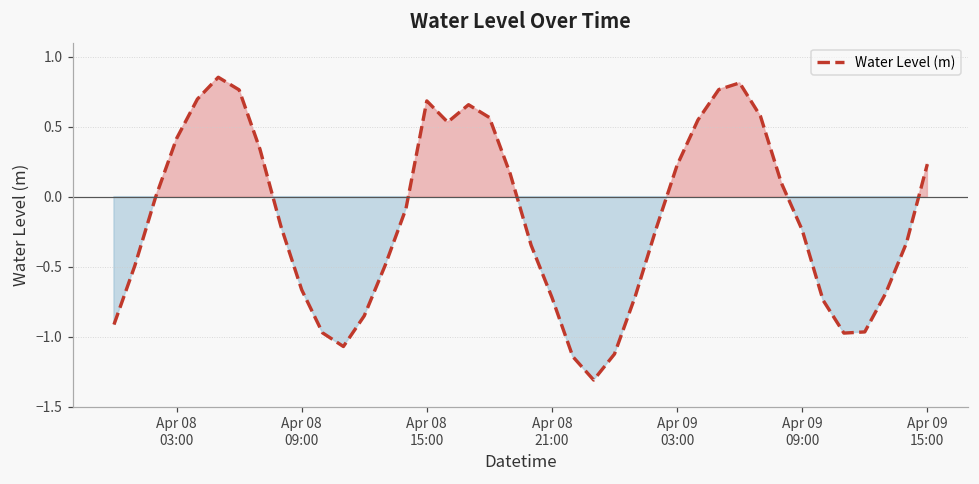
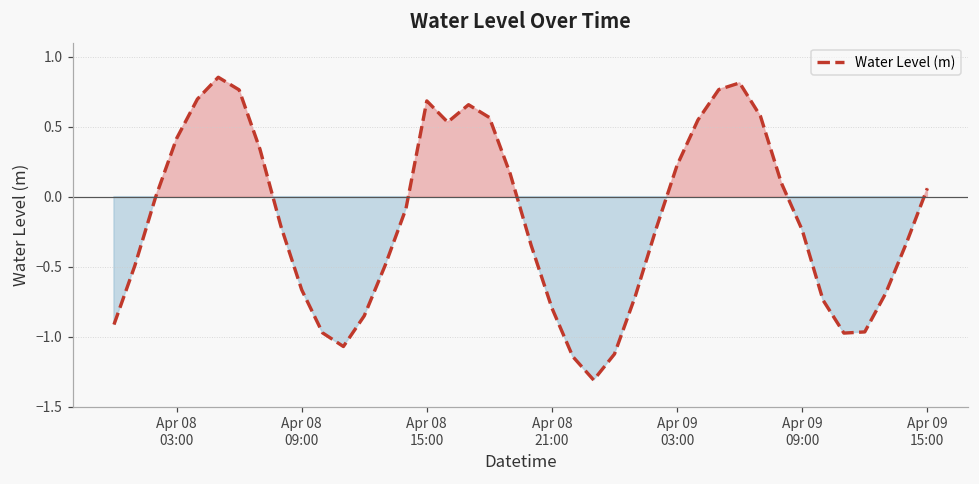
  {
    "Apr 08 03:00": 0.42,
    "Apr 08 09:00": -0.66,
    "Apr 08 15:00": 0.68,
-   "Apr 08 21:00": -0.72,
+   "Apr 08 21:00": -0.80,
    "Apr 09 03:00": 0.22,
    "Apr 09 09:00": -0.24,
-   "Apr 09 15:00": 0.23
+   "Apr 09 15:00": 0.06
  }
